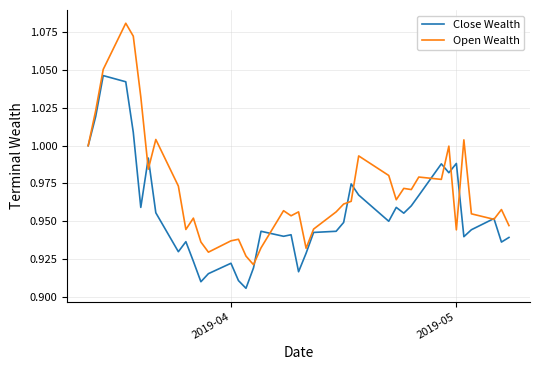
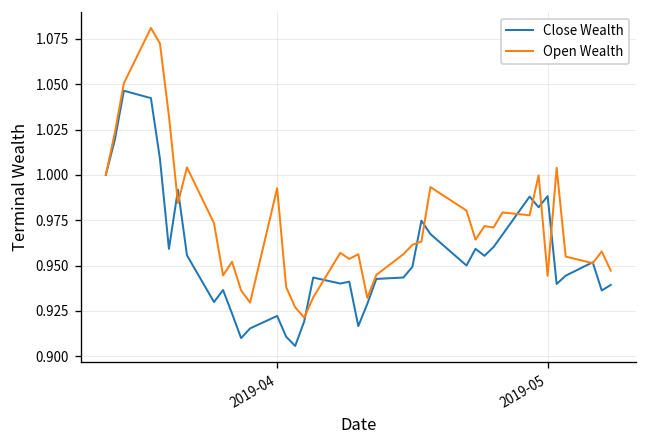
  {
    "Close Wealth": {
      "2019-04": 0.922,
      "2019-05": 0.988
    },
    "Open Wealth": {
-     "2019-04": 0.937,
+     "2019-04": 0.993,
      "2019-05": 0.944
    }
  }
